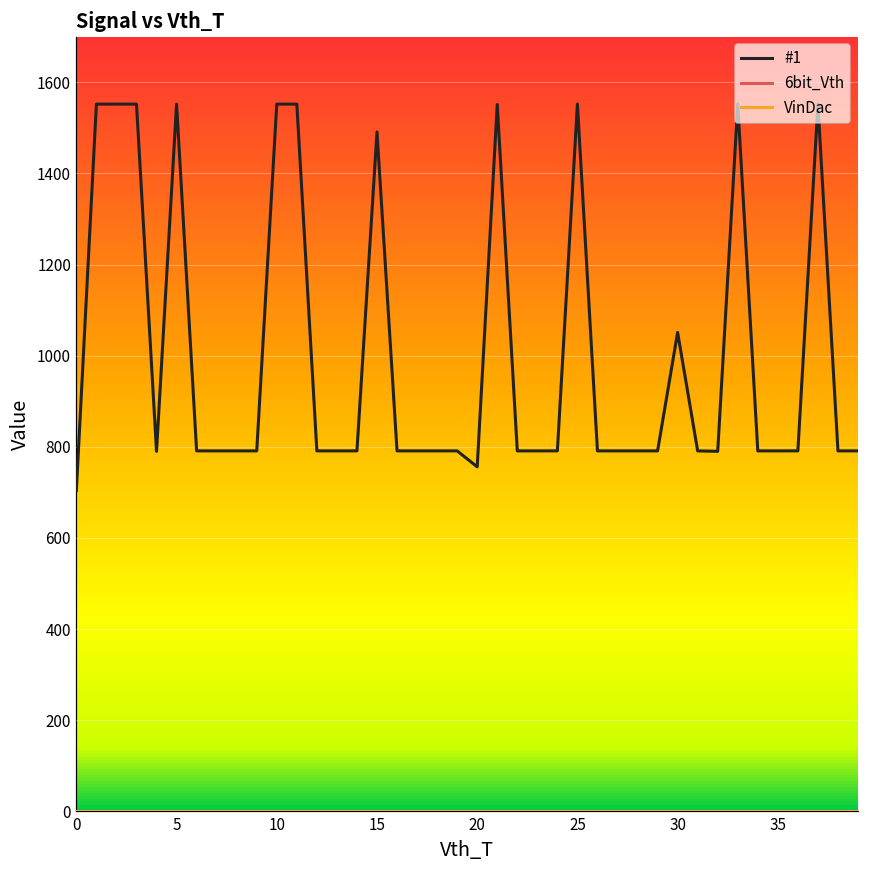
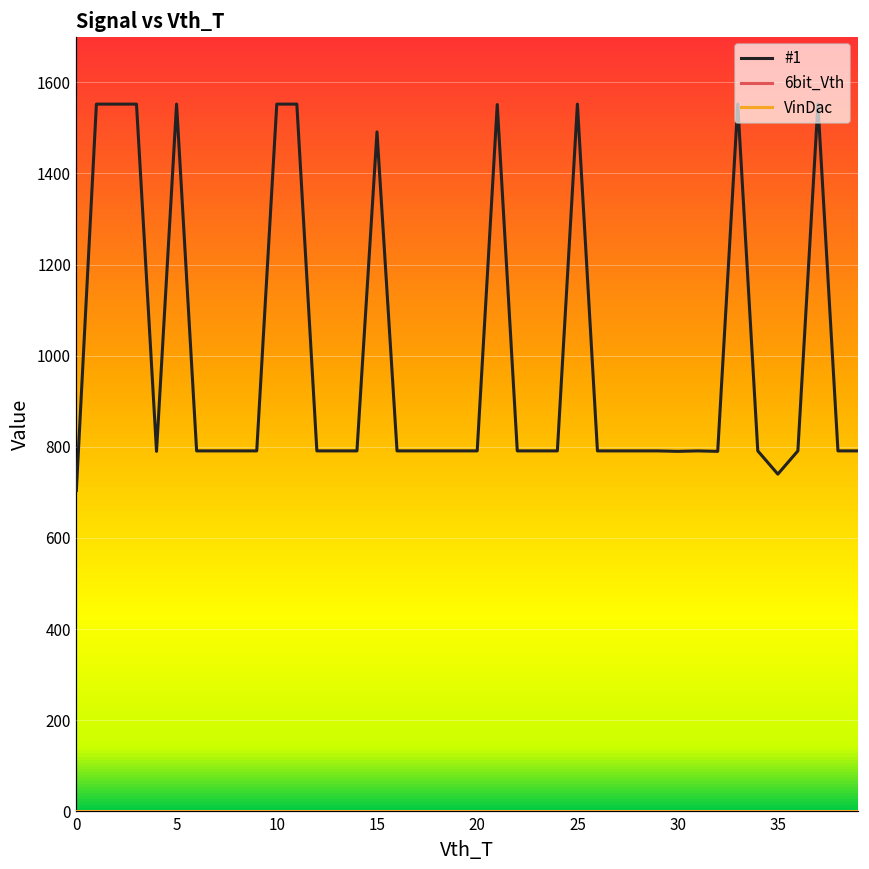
  {
    "#1": {
      "0": 700,
      "5": 1550,
      "10": 1550,
      "15": 1490,
-     "20": 760,
+     "20": 790,
      "25": 1550,
-     "30": 1050,
-     "35": 790
+     "30": 790,
+     "35": 740
    },
    "VinDac": {
      "0": 0,
      "5": 0,
      "10": 0,
      "15": 0,
      "20": 0,
      "25": 0,
      "30": 0,
      "35": 0
    }
  }
